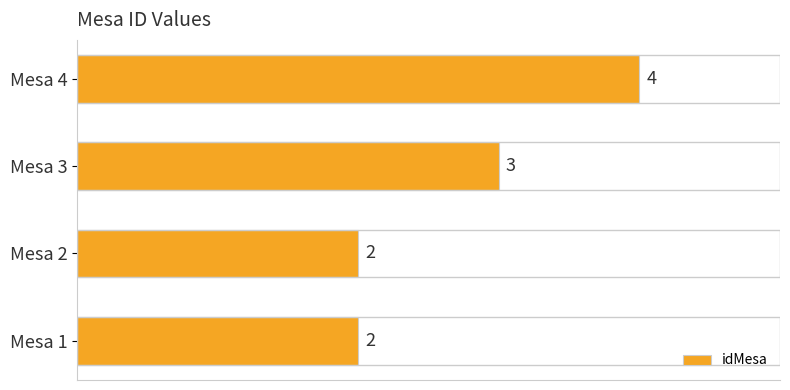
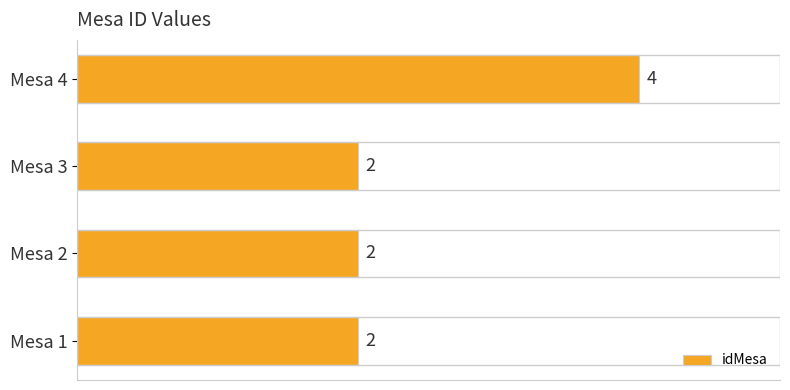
  {
    "Mesa 4": 4,
-   "Mesa 3": 3,
+   "Mesa 3": 2,
    "Mesa 2": 2,
    "Mesa 1": 2
  }
